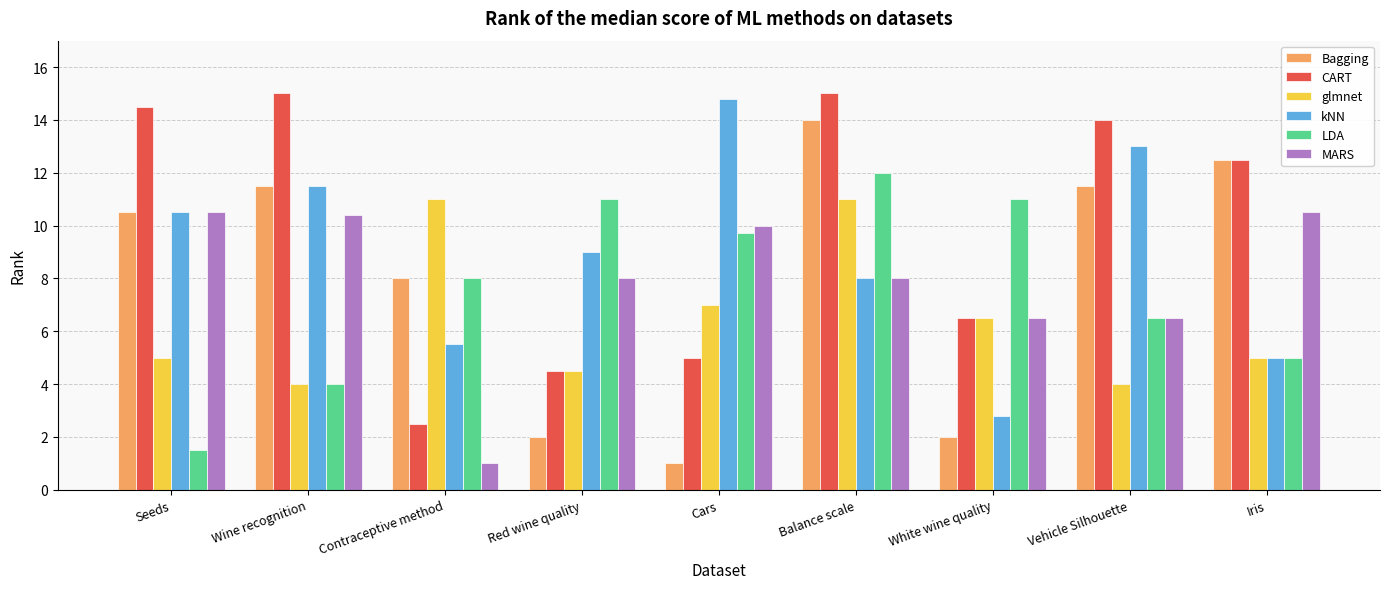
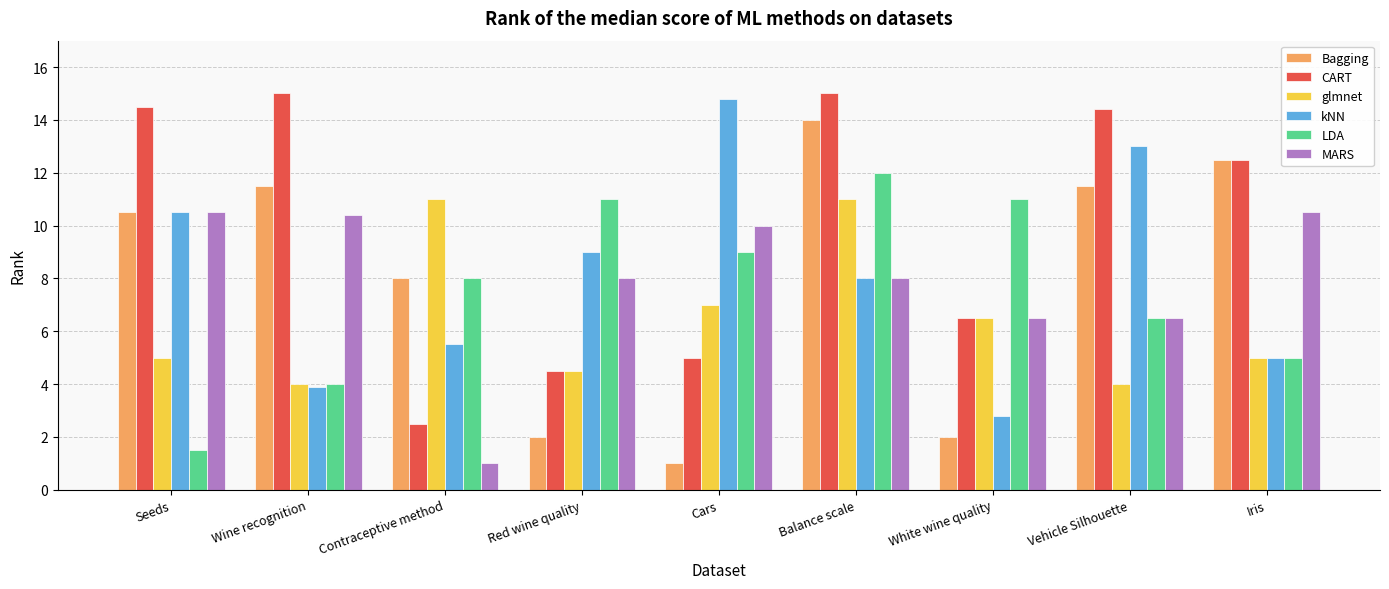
  {
    "CART": {
      "Seeds": 14.5,
      "Wine recognition": 15.0,
      "Contraceptive method": 2.5,
      "Red wine quality": 4.5,
      "Cars": 5.0,
      "Balance scale": 15.0,
      "White wine quality": 6.5,
-     "Vehicle Silhouette": 14.0,
+     "Vehicle Silhouette": 14.4,
      "Iris": 12.5
    },
    "kNN": {
      "Seeds": 10.5,
-     "Wine recognition": 11.5,
+     "Wine recognition": 3.9,
      "Contraceptive method": 5.5,
      "Red wine quality": 9.0,
      "Cars": 14.8,
      "Balance scale": 8.0,
      "White wine quality": 2.8,
      "Vehicle Silhouette": 13.0,
      "Iris": 5.0
    },
    "LDA": {
      "Seeds": 1.5,
      "Wine recognition": 4.0,
      "Contraceptive method": 8.0,
      "Red wine quality": 11.0,
-     "Cars": 9.7,
+     "Cars": 9.0,
      "Balance scale": 12.0,
      "White wine quality": 11.0,
      "Vehicle Silhouette": 6.5,
      "Iris": 5.0
    },
    "MARS": {
      "Seeds": 10.5,
      "Wine recognition": 10.4,
      "Contraceptive method": 1.0,
      "Red wine quality": 8.0,
      "Cars": 10.0,
      "Balance scale": 8.0,
      "White wine quality": 6.5,
      "Vehicle Silhouette": 6.5,
      "Iris": 10.5
    }
  }
